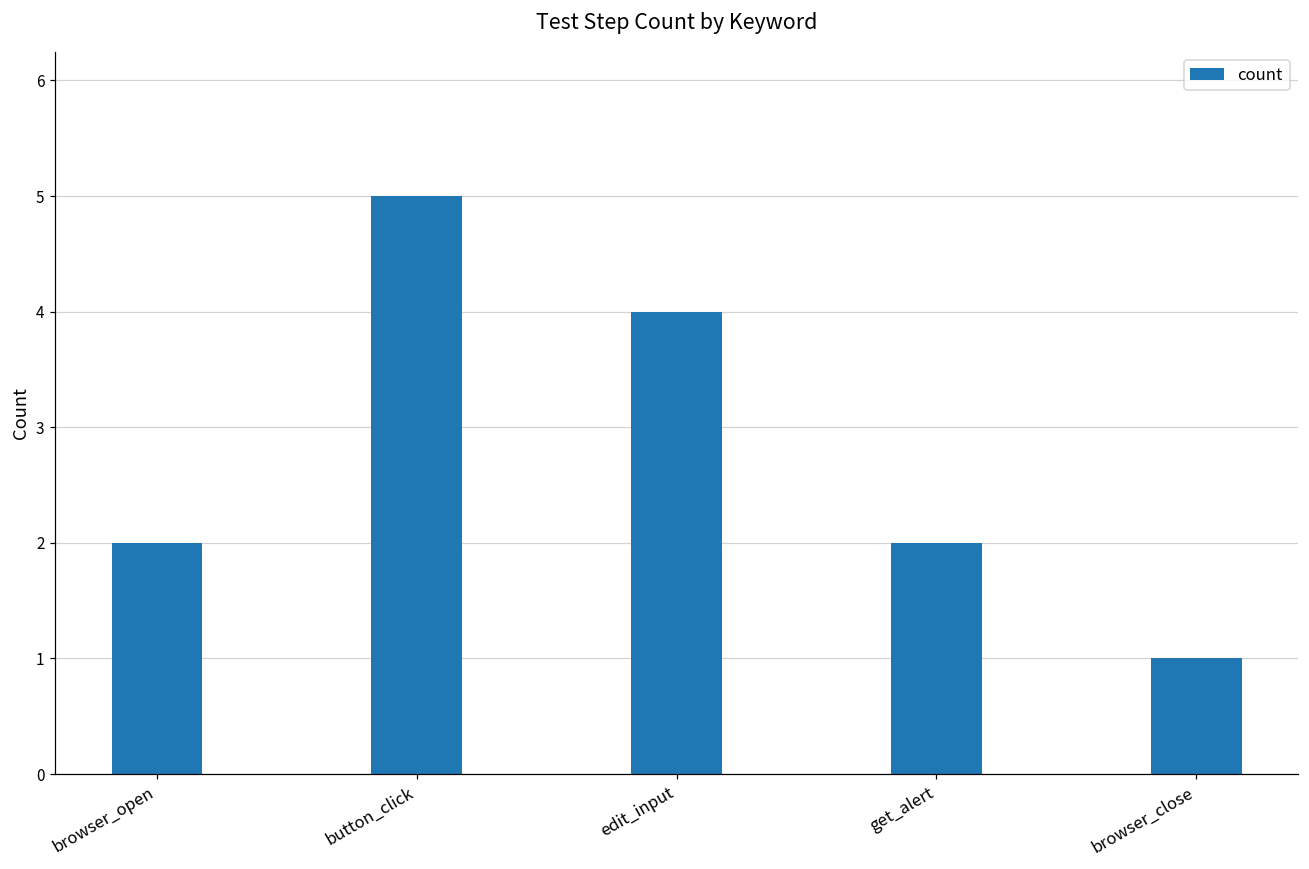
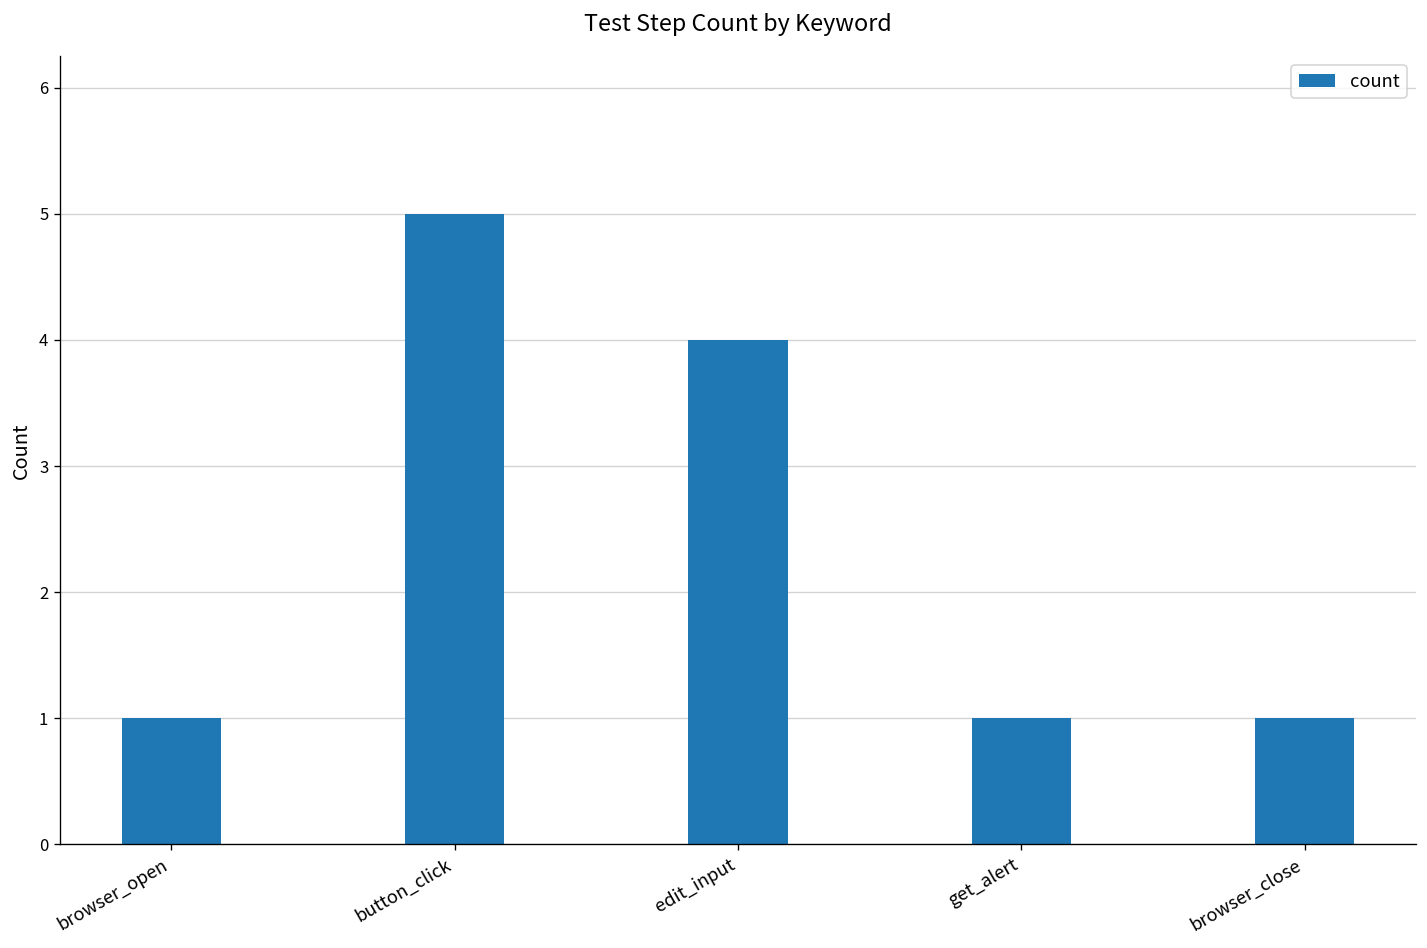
  {
-   "browser_open": 2,
+   "browser_open": 1,
    "button_click": 5,
    "edit_input": 4,
-   "get_alert": 2,
+   "get_alert": 1,
    "browser_close": 1
  }
